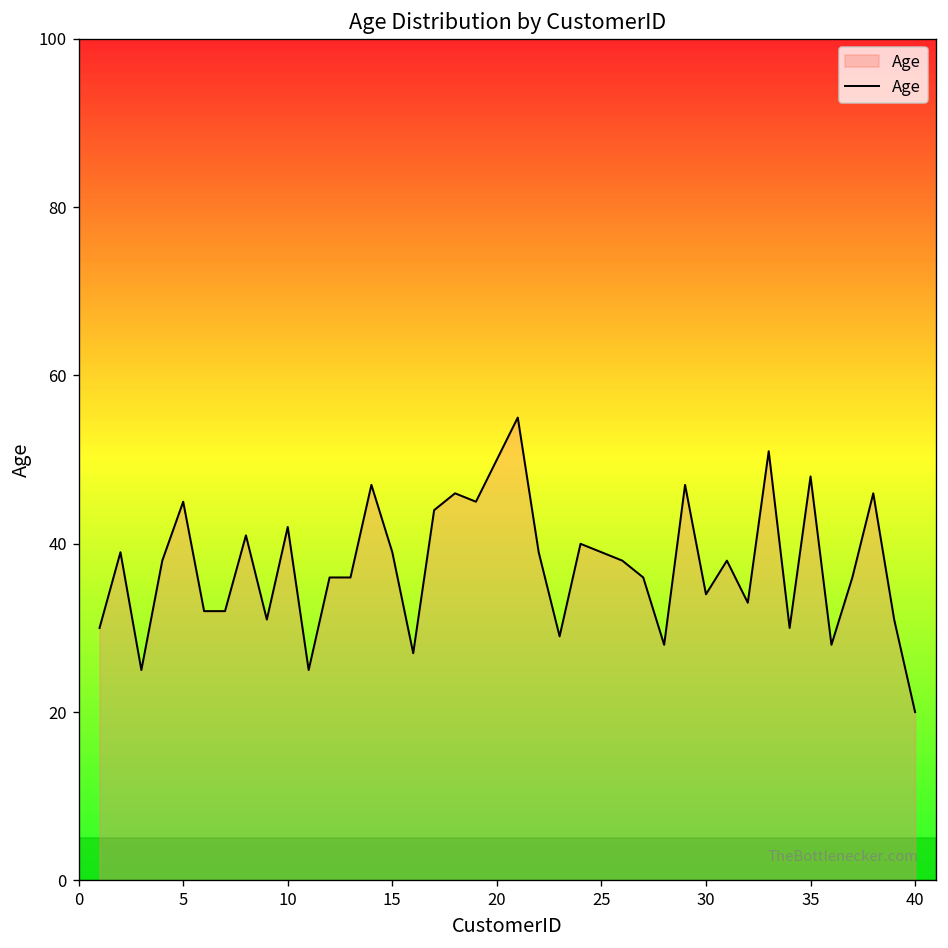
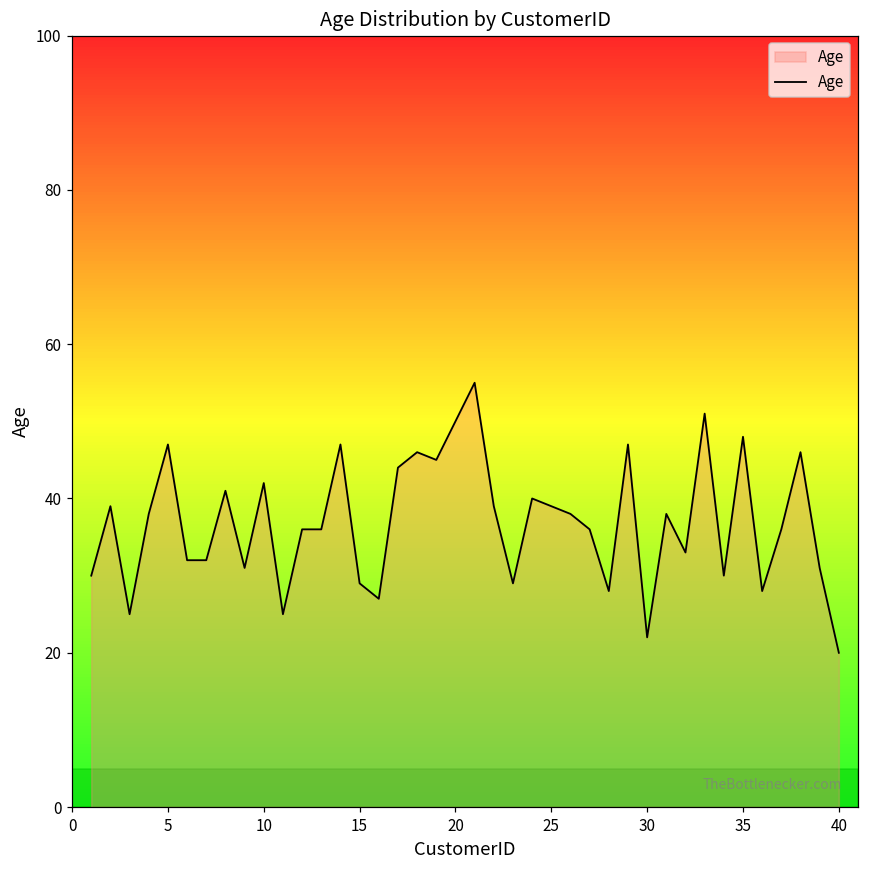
  {
-   "5": 45,
+   "5": 47,
    "10": 42,
-   "15": 39,
+   "15": 29,
    "20": 50,
    "25": 39,
-   "30": 34,
+   "30": 22,
    "35": 48,
    "40": 20
  }
